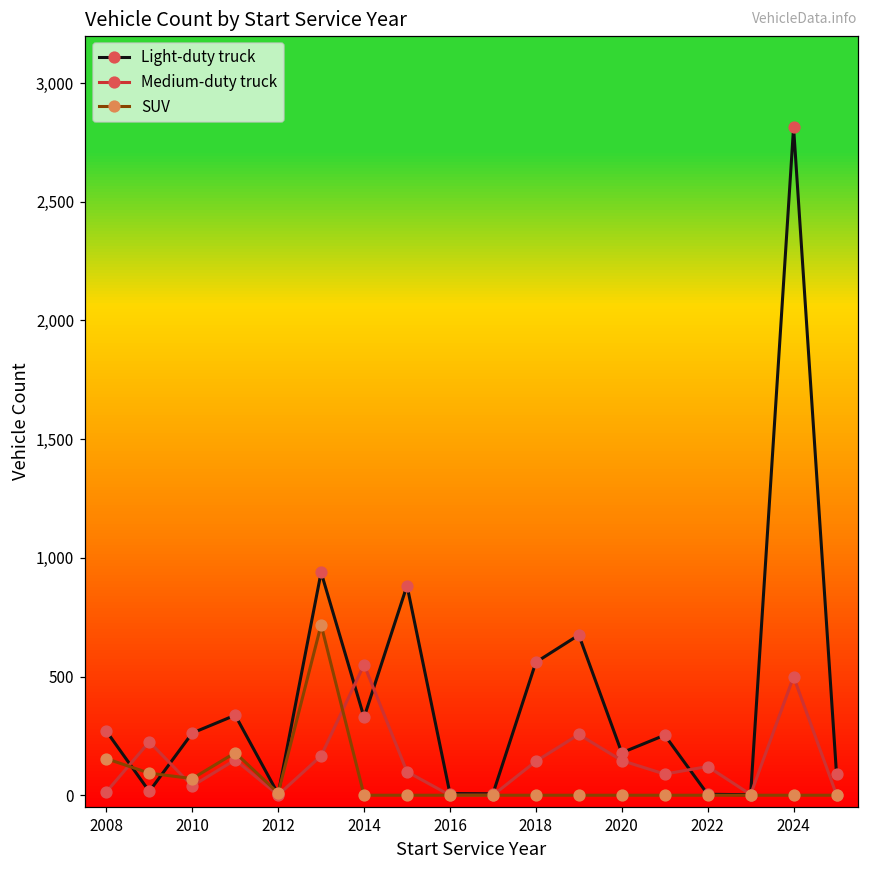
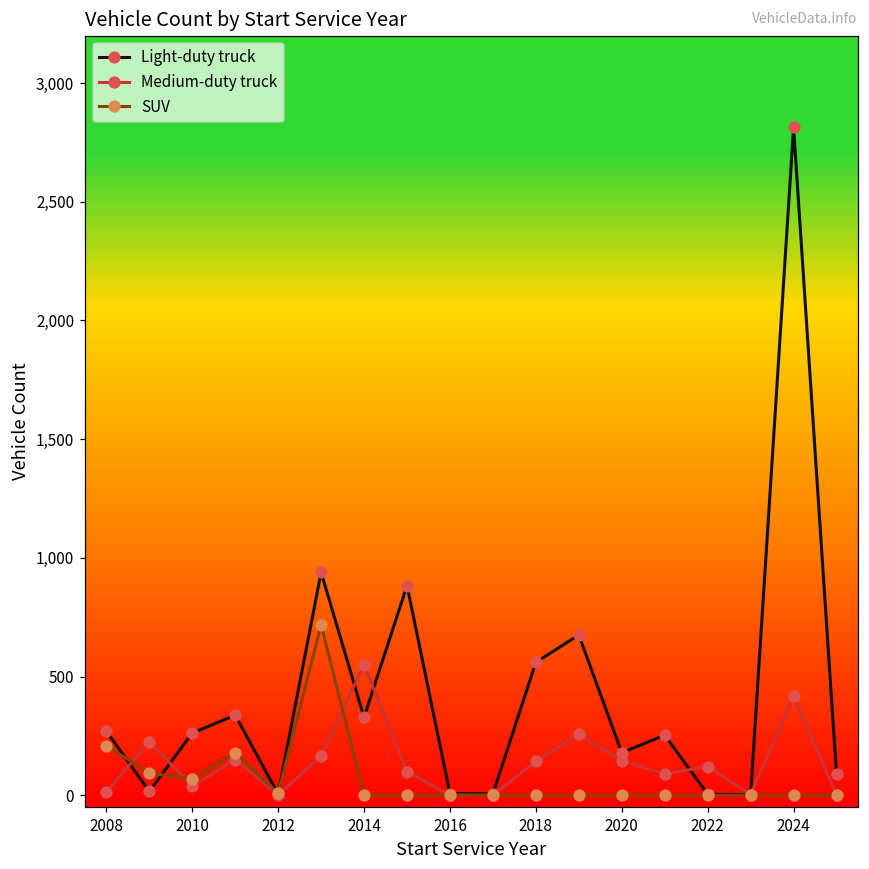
  {
    "Light-duty truck": {
      "2008": "270",
      "2010": "260",
      "2014": "330",
      "2018": "560",
      "2020": "180",
      "2024": "2,810"
    },
    "Medium-duty truck": {
      "2008": "10",
      "2010": "40",
      "2014": "550",
      "2018": "140",
      "2020": "150",
      "2022": "120",
-     "2024": "500"
+     "2024": "420"
    },
    "SUV": {
-     "2008": "150",
+     "2008": "210",
      "2010": "70",
      "2014": "0",
      "2018": "0",
      "2020": "0",
      "2024": "0"
    }
  }
